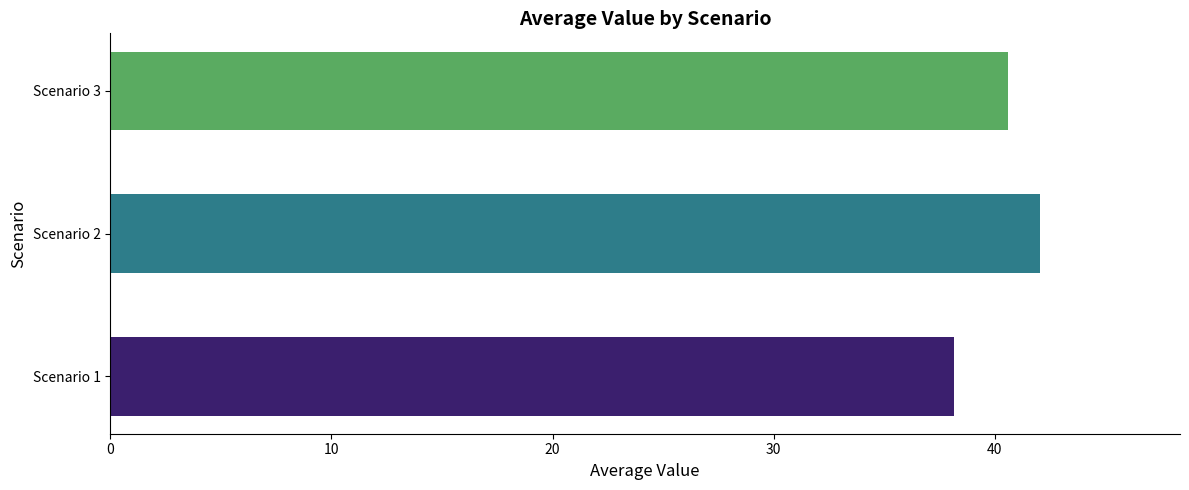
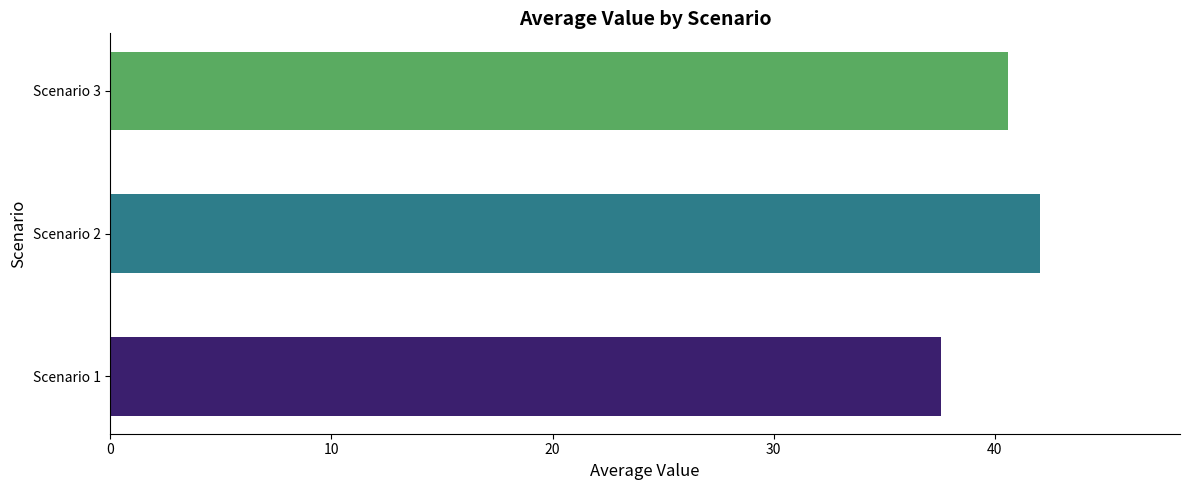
  {
    "Scenario 3": 40.6,
    "Scenario 2": 42.1,
-   "Scenario 1": 38.1
+   "Scenario 1": 37.6
  }
